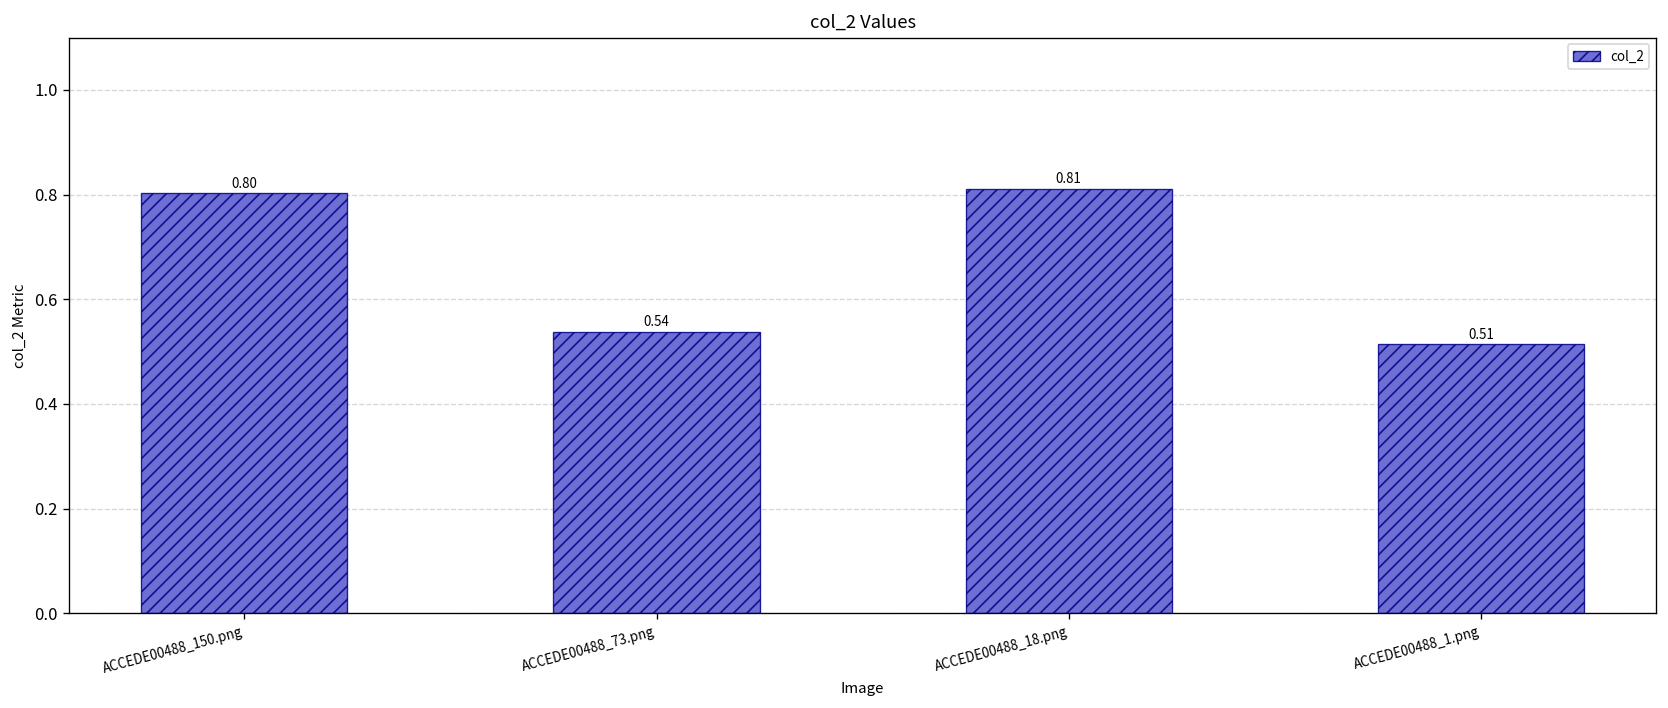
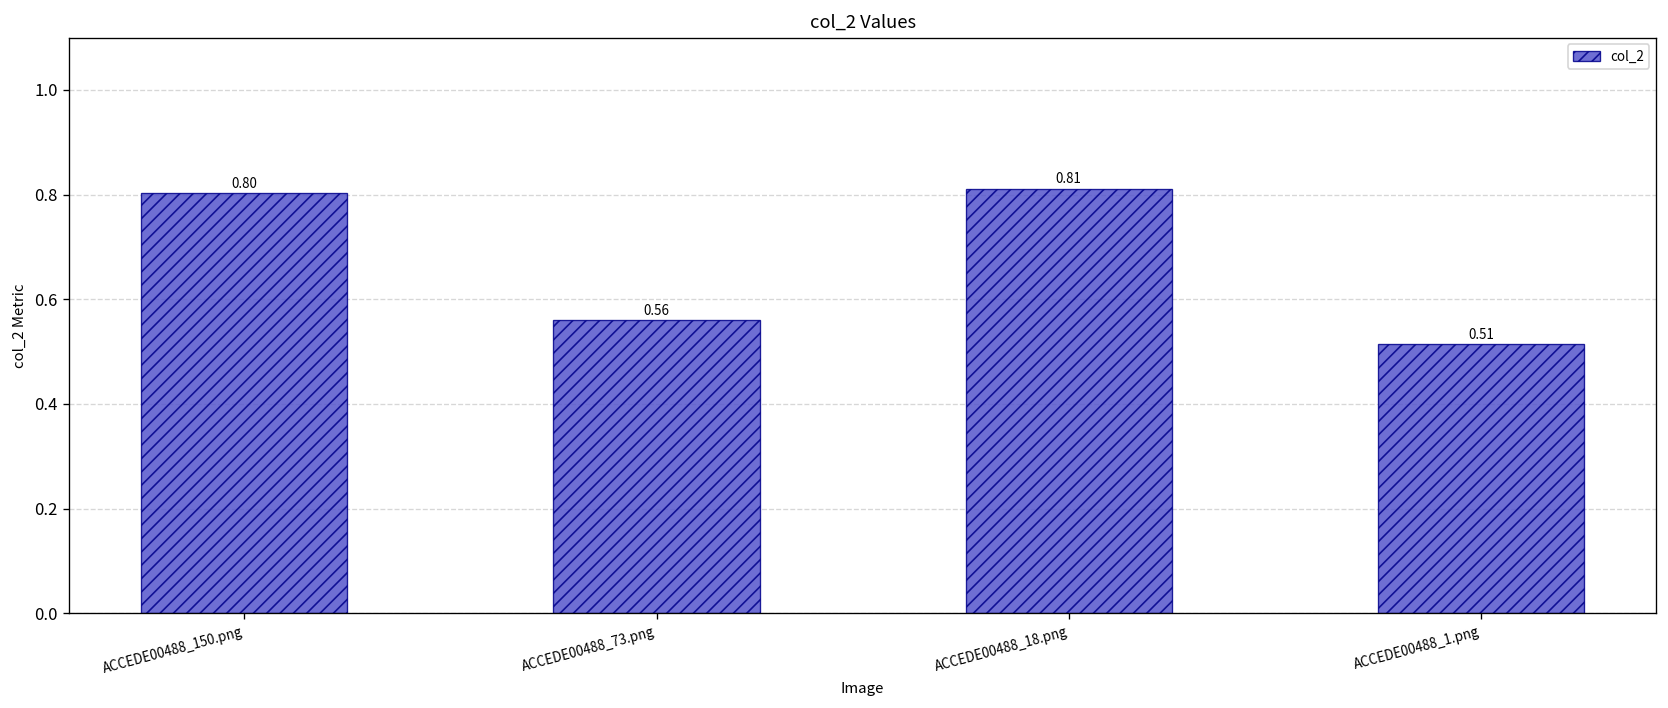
  {
    "ACCEDE00488_150.png": 0.80,
-   "ACCEDE00488_73.png": 0.54,
+   "ACCEDE00488_73.png": 0.56,
    "ACCEDE00488_18.png": 0.81,
    "ACCEDE00488_1.png": 0.51
  }
